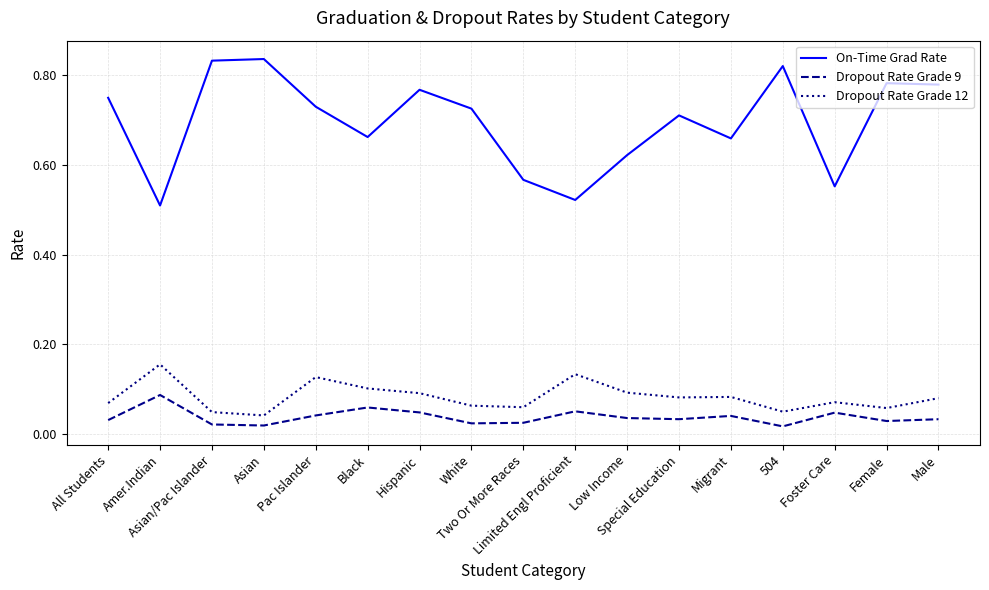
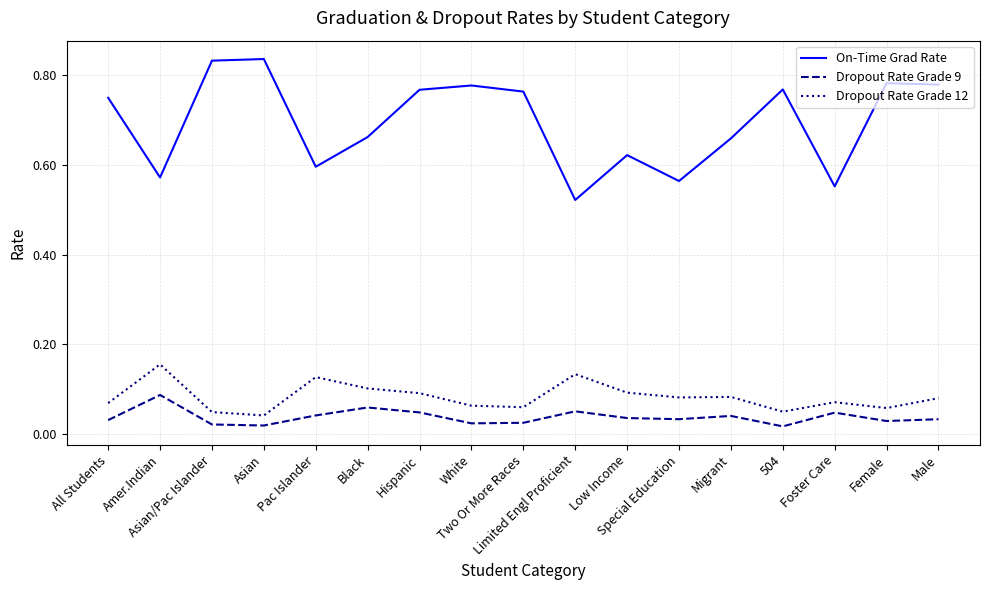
  {
    "On-Time Grad Rate": {
      "All Students": 0.75,
-     "Amer.Indian": 0.51,
+     "Amer.Indian": 0.57,
      "Asian/Pac Islander": 0.83,
      "Asian": 0.84,
-     "Pac Islander": 0.73,
+     "Pac Islander": 0.60,
      "Black": 0.66,
      "Hispanic": 0.77,
-     "White": 0.73,
-     "Two Or More Races": 0.57,
+     "White": 0.78,
+     "Two Or More Races": 0.76,
      "Limited Engl Proficient": 0.52,
      "Low Income": 0.62,
-     "Special Education": 0.71,
+     "Special Education": 0.56,
      "Migrant": 0.66,
-     "504": 0.82,
+     "504": 0.77,
      "Foster Care": 0.55
    }
  }
